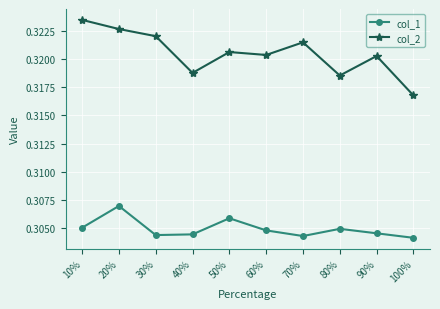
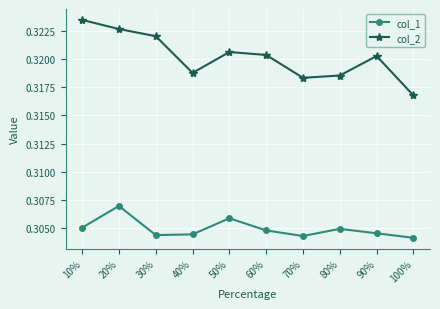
  {
    "col_1": {
      "10%": 0.3051,
      "20%": 0.3070,
      "30%": 0.3044,
      "40%": 0.3045,
      "50%": 0.3059,
      "60%": 0.3048,
      "70%": 0.3043,
      "80%": 0.3050,
      "90%": 0.3046,
      "100%": 0.3042
    },
    "col_2": {
      "10%": 0.3235,
      "20%": 0.3226,
      "30%": 0.3220,
      "40%": 0.3188,
      "50%": 0.3206,
      "60%": 0.3204,
-     "70%": 0.3215,
+     "70%": 0.3183,
      "80%": 0.3185,
      "90%": 0.3203,
      "100%": 0.3168
    }
  }
